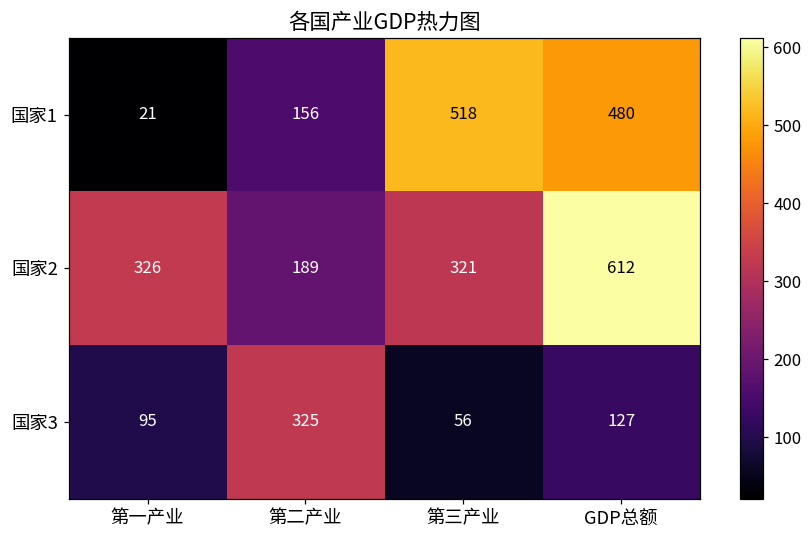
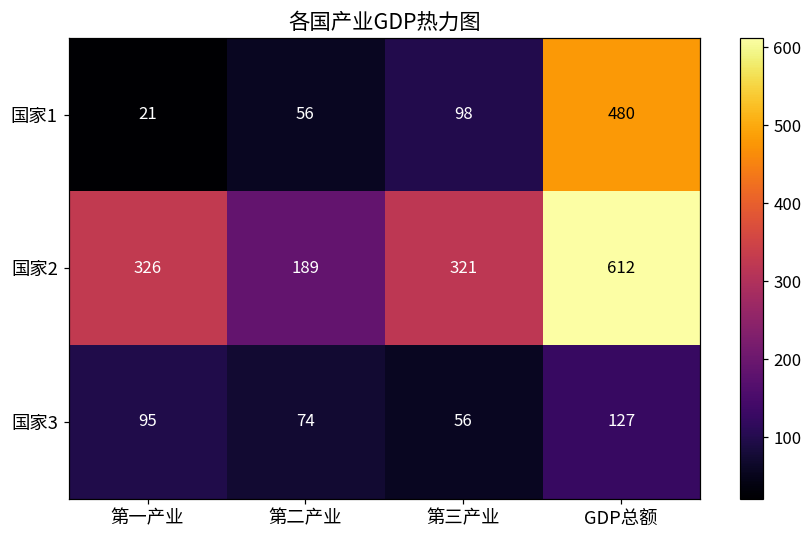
  {
    "国家1": {
      "第一产业": 21,
-     "第二产业": 156,
-     "第三产业": 518,
+     "第二产业": 56,
+     "第三产业": 98,
      "GDP总额": 480
    },
    "国家2": {
      "第一产业": 326,
      "第二产业": 189,
      "第三产业": 321,
      "GDP总额": 612
    },
    "国家3": {
      "第一产业": 95,
-     "第二产业": 325,
+     "第二产业": 74,
      "第三产业": 56,
      "GDP总额": 127
    }
  }
